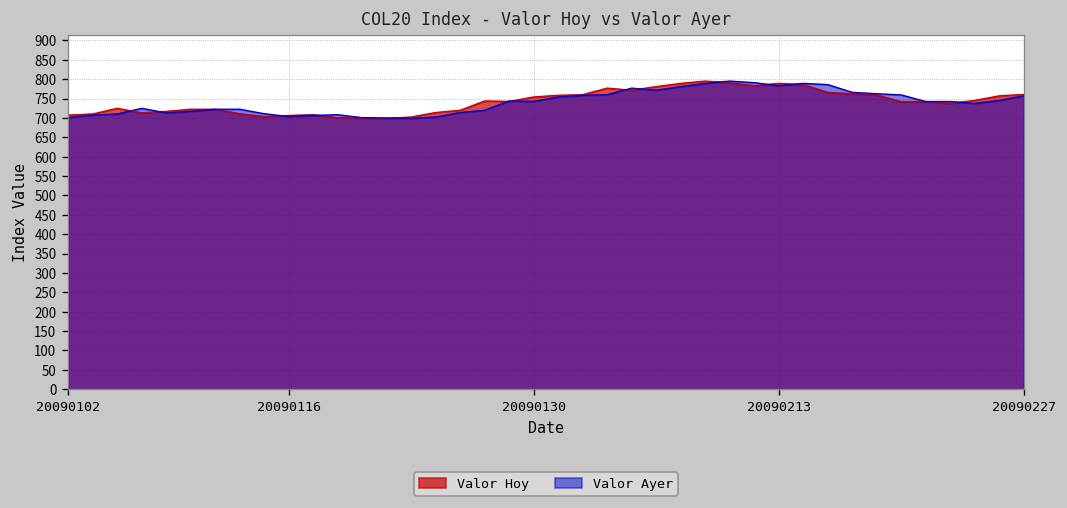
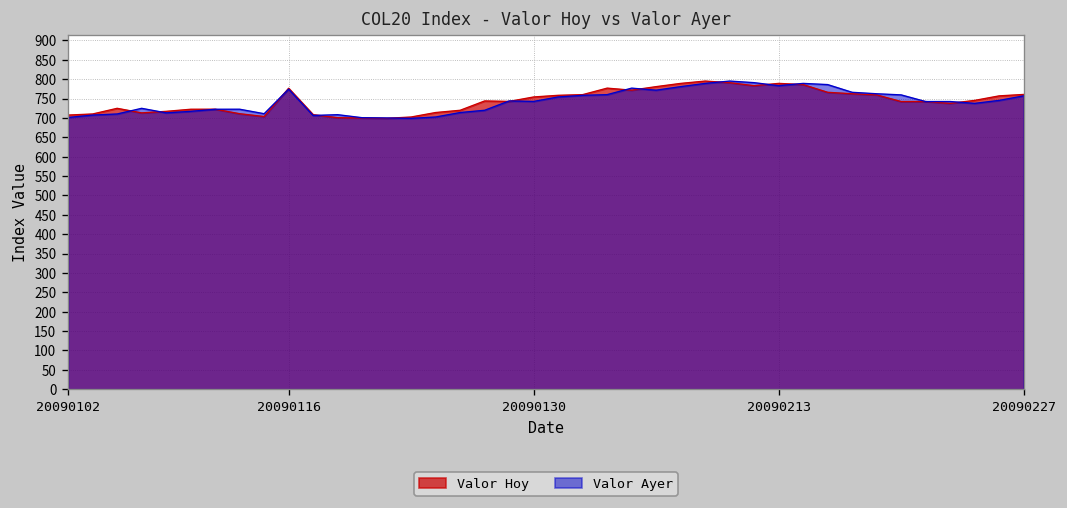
  {
    "Valor Hoy": {
-     "20090116": 710,
+     "20090116": 780,
      "20090130": 750
    },
    "Valor Ayer": {
-     "20090116": 700,
+     "20090116": 770,
      "20090130": 740
    }
  }
